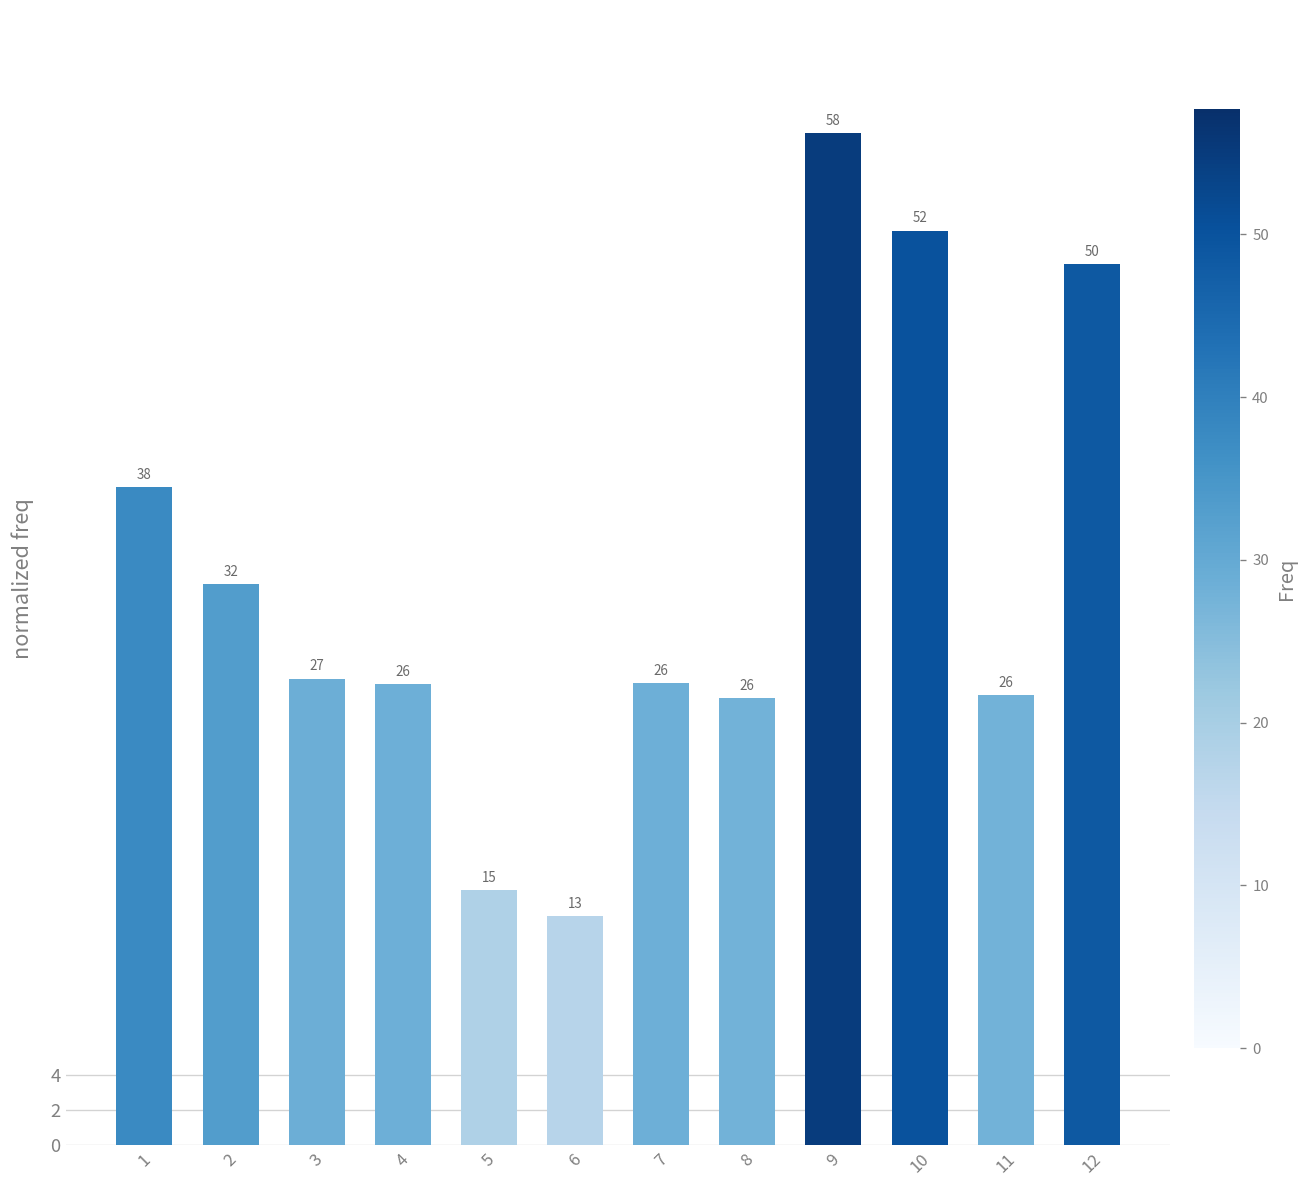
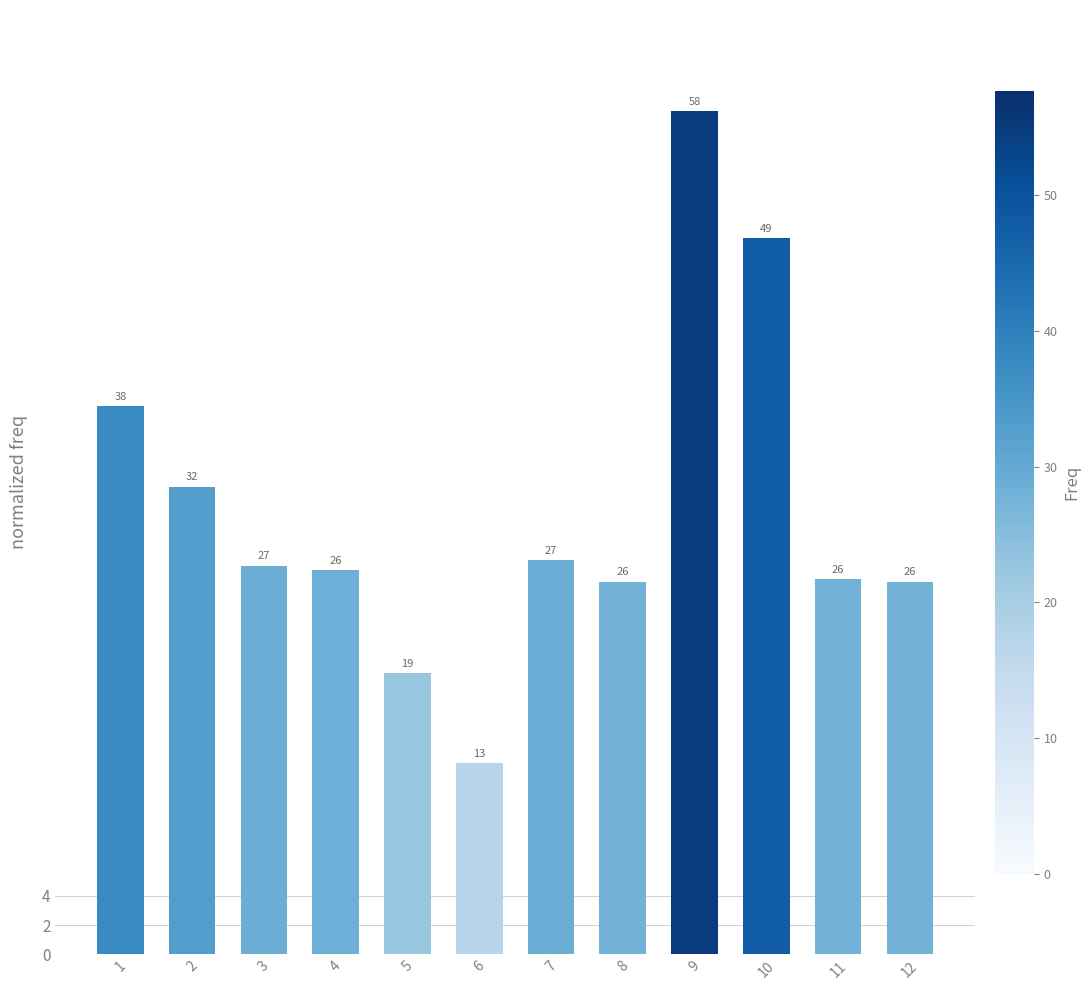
  {
    "1": 38,
    "2": 32,
    "3": 27,
    "4": 26,
-   "5": 15,
+   "5": 19,
    "6": 13,
-   "7": 26,
+   "7": 27,
    "8": 26,
    "9": 58,
-   "10": 52,
+   "10": 49,
    "11": 26,
-   "12": 50
+   "12": 26
  }
